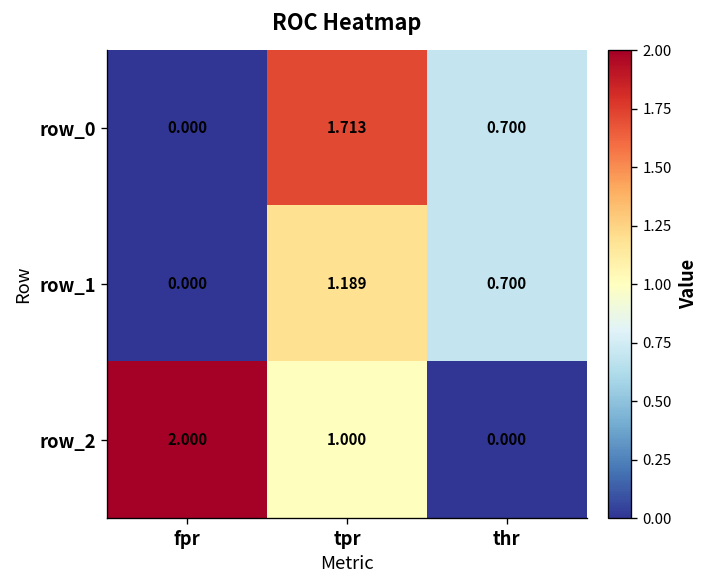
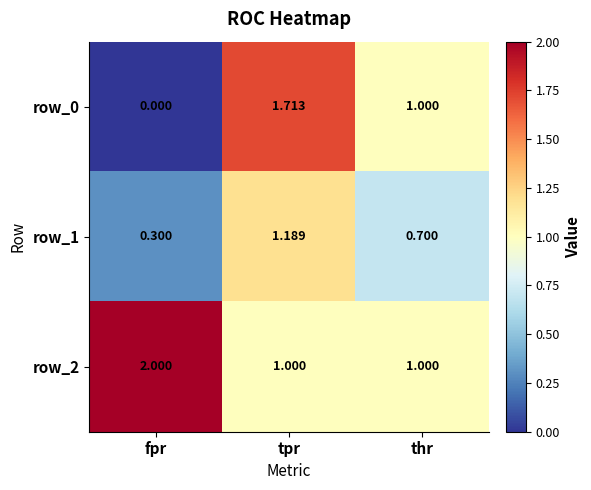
  {
    "row_0": {
      "fpr": 0.000,
      "tpr": 1.713,
-     "thr": 0.700
+     "thr": 1.000
    },
    "row_1": {
-     "fpr": 0.000,
+     "fpr": 0.300,
      "tpr": 1.189,
      "thr": 0.700
    },
    "row_2": {
      "fpr": 2.000,
      "tpr": 1.000,
-     "thr": 0.000
+     "thr": 1.000
    }
  }
